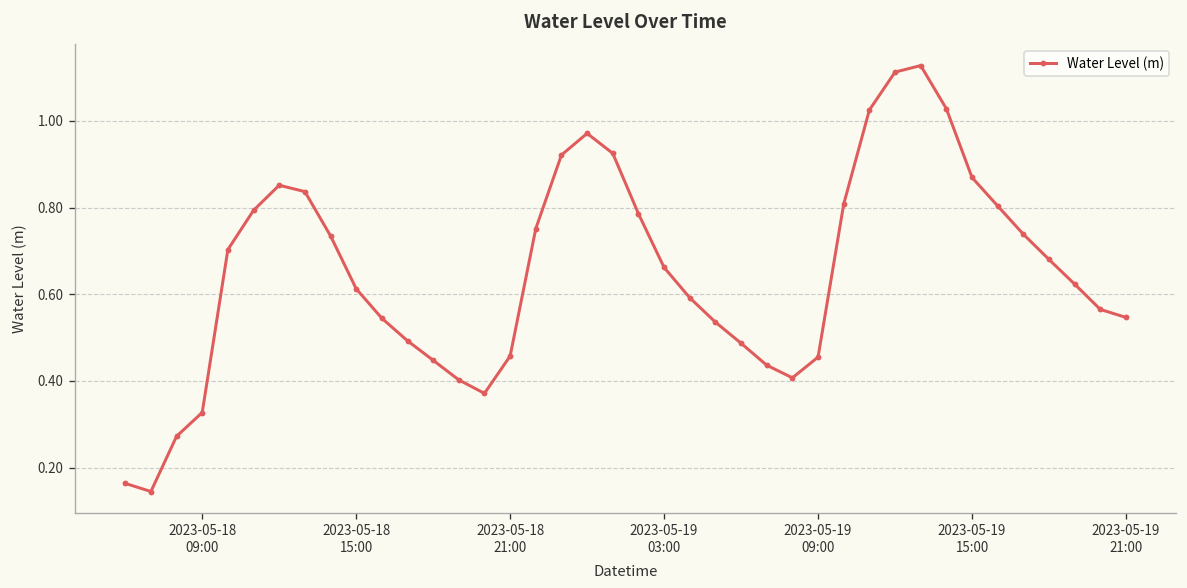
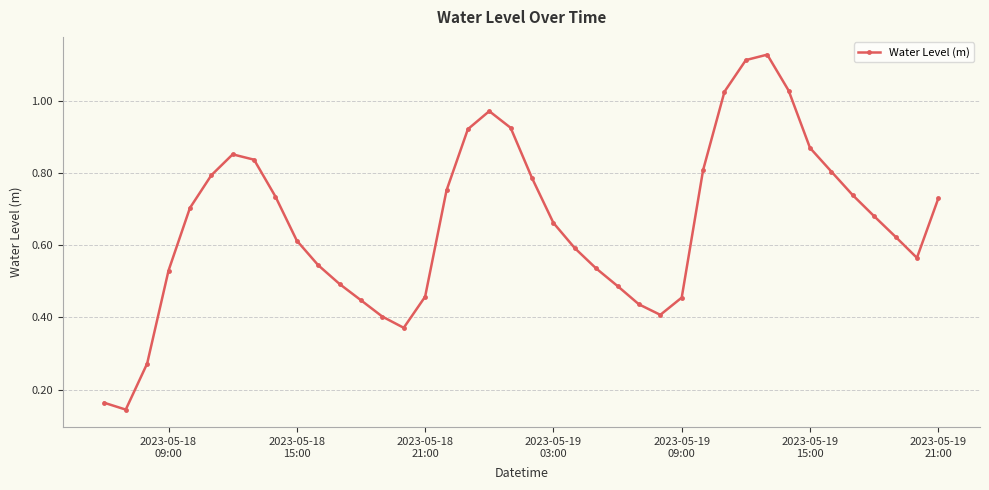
  {
-   "2023-05-18 09:00": 0.33,
+   "2023-05-18 09:00": 0.53,
    "2023-05-18 15:00": 0.61,
    "2023-05-18 21:00": 0.46,
    "2023-05-19 03:00": 0.66,
    "2023-05-19 09:00": 0.45,
    "2023-05-19 15:00": 0.87,
-   "2023-05-19 21:00": 0.55
+   "2023-05-19 21:00": 0.73
  }
